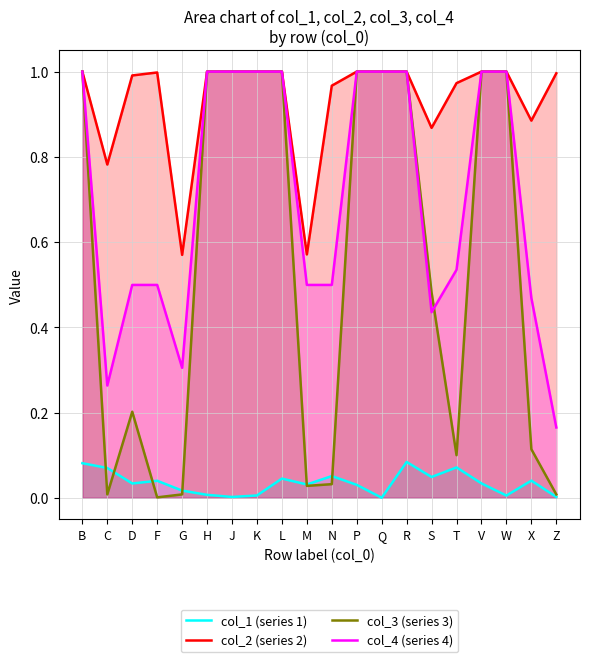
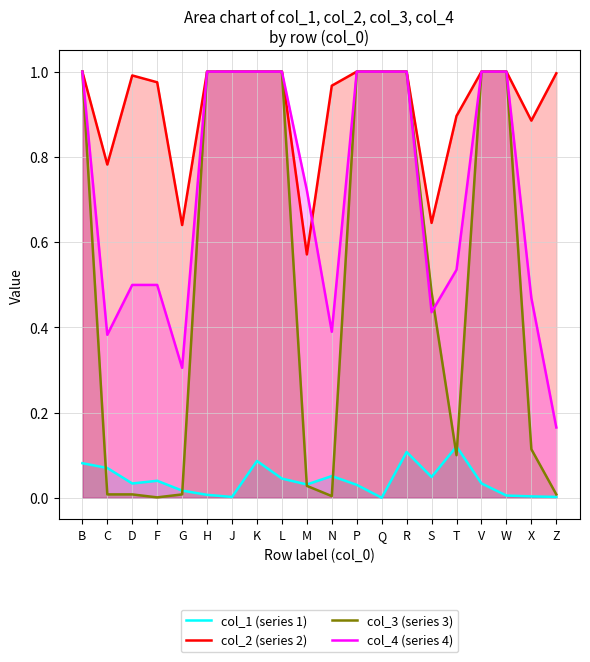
  {
    "col_1 (series 1)": {
      "B": 0.08,
      "C": 0.07,
      "D": 0.03,
      "F": 0.04,
      "G": 0.02,
      "H": 0.01,
      "J": 0.00,
-     "K": 0.01,
+     "K": 0.09,
      "L": 0.05,
      "N": 0.05,
      "P": 0.03,
      "Q": 0.00,
-     "R": 0.08,
+     "R": 0.11,
      "S": 0.05,
-     "T": 0.07,
+     "T": 0.12,
      "V": 0.03,
      "W": 0.01,
-     "X": 0.04
+     "X": 0.00
    },
    "col_2 (series 2)": {
      "C": 0.78,
      "D": 0.99,
-     "F": 1.00,
-     "G": 0.57,
+     "F": 0.98,
+     "G": 0.64,
      "M": 0.57,
      "N": 0.97,
-     "S": 0.87,
-     "T": 0.97,
+     "S": 0.65,
+     "T": 0.90,
      "X": 0.89,
      "Z": 1.00
    },
    "col_3 (series 3)": {
      "C": 0.01,
-     "D": 0.20,
+     "D": 0.01,
      "F": 0.00,
      "G": 0.01,
-     "N": 0.03,
+     "N": 0.00,
      "S": 0.48,
      "T": 0.10,
      "X": 0.11
    },
    "col_4 (series 4)": {
-     "C": 0.26,
+     "C": 0.38,
      "D": 0.50,
      "F": 0.50,
      "G": 0.31,
-     "M": 0.50,
-     "N": 0.50,
+     "M": 0.72,
+     "N": 0.39,
      "S": 0.44,
      "T": 0.54,
      "X": 0.47,
      "Z": 0.17
    }
  }
